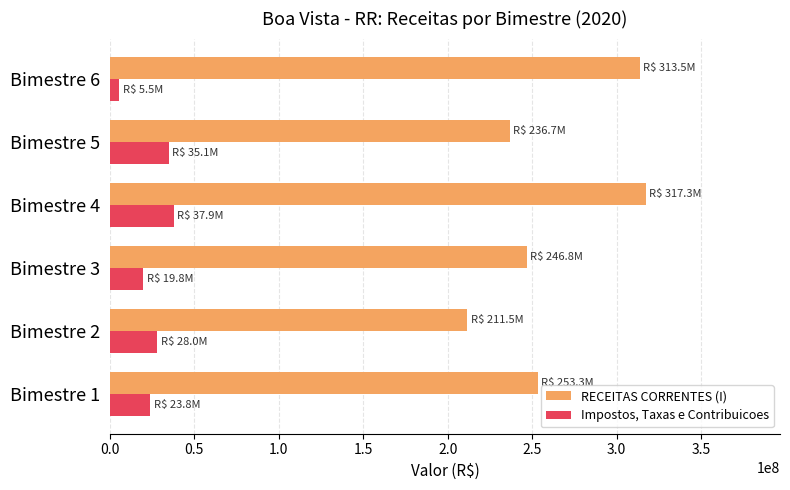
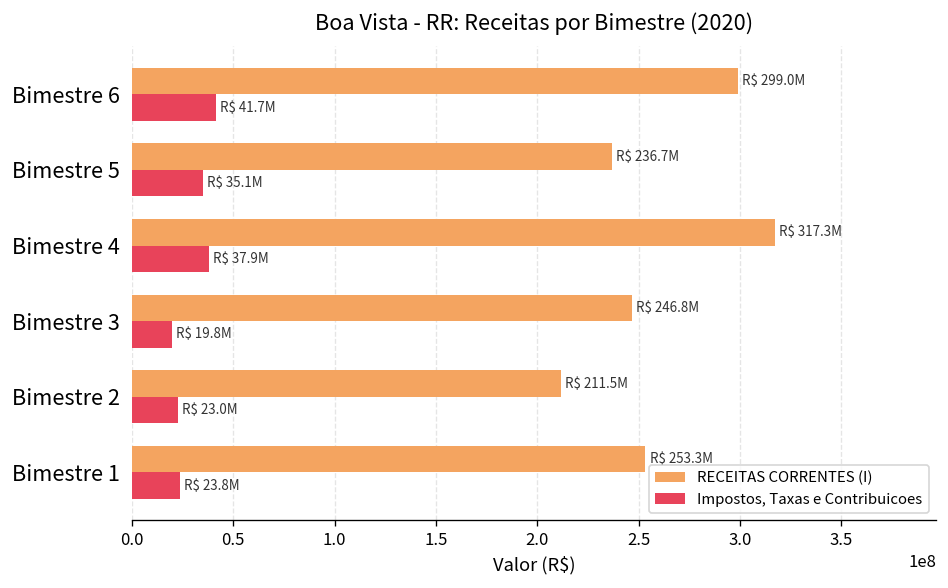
  {
    "RECEITAS CORRENTES (I)": {
-     "Bimestre 6": "313.5M",
+     "Bimestre 6": "299.0M",
      "Bimestre 5": "236.7M",
      "Bimestre 4": "317.3M",
      "Bimestre 3": "246.8M",
      "Bimestre 2": "211.5M"
    },
    "Impostos, Taxas e Contribuicoes": {
-     "Bimestre 6": "5.5M",
+     "Bimestre 6": "41.7M",
      "Bimestre 5": "35.1M",
      "Bimestre 4": "37.9M",
      "Bimestre 3": "19.8M",
-     "Bimestre 2": "28.0M",
+     "Bimestre 2": "23.0M",
      "Bimestre 1": "23.8M"
    }
  }
